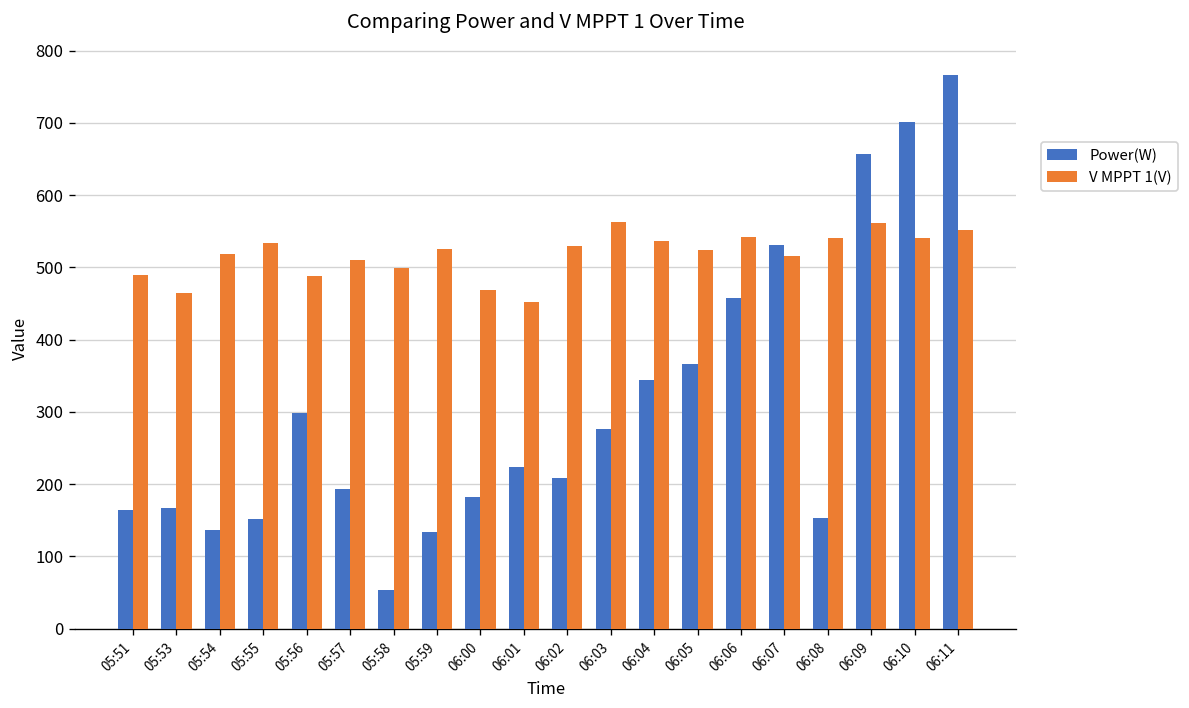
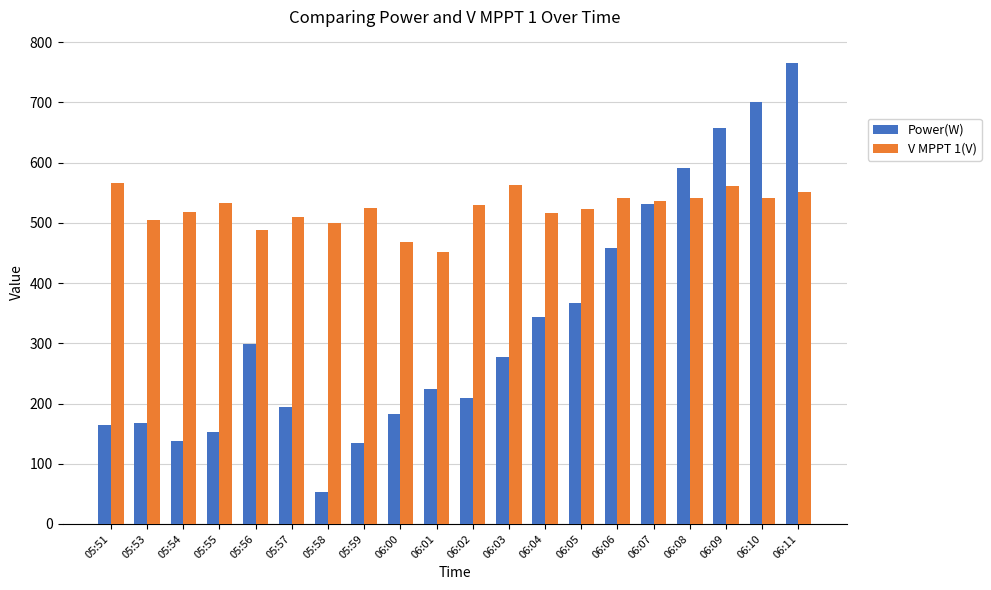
  {
    "Power(W)": {
      "05:51": 160,
      "05:53": 170,
      "05:54": 140,
      "05:55": 150,
      "05:56": 300,
      "05:57": 190,
      "05:58": 50,
      "05:59": 130,
      "06:00": 180,
      "06:01": 220,
      "06:02": 210,
      "06:03": 280,
      "06:04": 340,
      "06:05": 370,
      "06:06": 460,
      "06:07": 530,
-     "06:08": 150,
+     "06:08": 590,
      "06:09": 660,
      "06:10": 700,
      "06:11": 770
    },
    "V MPPT 1(V)": {
-     "05:51": 490,
-     "05:53": 460,
+     "05:51": 570,
+     "05:53": 510,
      "05:54": 520,
      "05:55": 530,
      "05:56": 490,
      "05:57": 510,
      "05:58": 500,
      "05:59": 530,
      "06:00": 470,
      "06:01": 450,
      "06:02": 530,
      "06:03": 560,
-     "06:04": 540,
+     "06:04": 520,
      "06:05": 520,
      "06:06": 540,
-     "06:07": 520,
+     "06:07": 540,
      "06:08": 540,
      "06:09": 560,
      "06:10": 540,
      "06:11": 550
    }
  }
